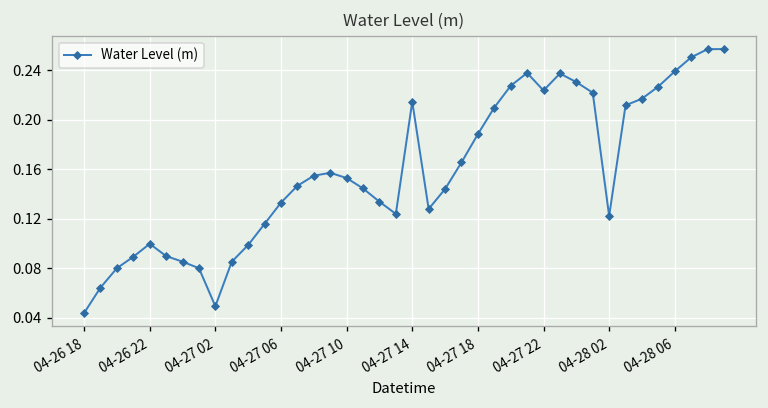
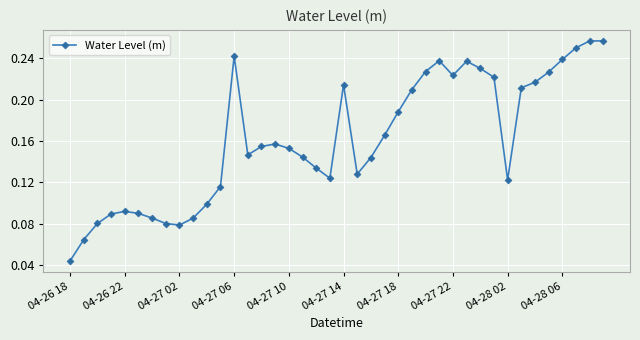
  {
    "04-26 18": 0.044,
-   "04-26 22": 0.100,
-   "04-27 02": 0.049,
-   "04-27 06": 0.133,
+   "04-26 22": 0.092,
+   "04-27 02": 0.079,
+   "04-27 06": 0.242,
    "04-27 10": 0.153,
    "04-27 14": 0.214,
    "04-27 18": 0.188,
    "04-27 22": 0.223,
    "04-28 02": 0.122,
    "04-28 06": 0.239
  }
